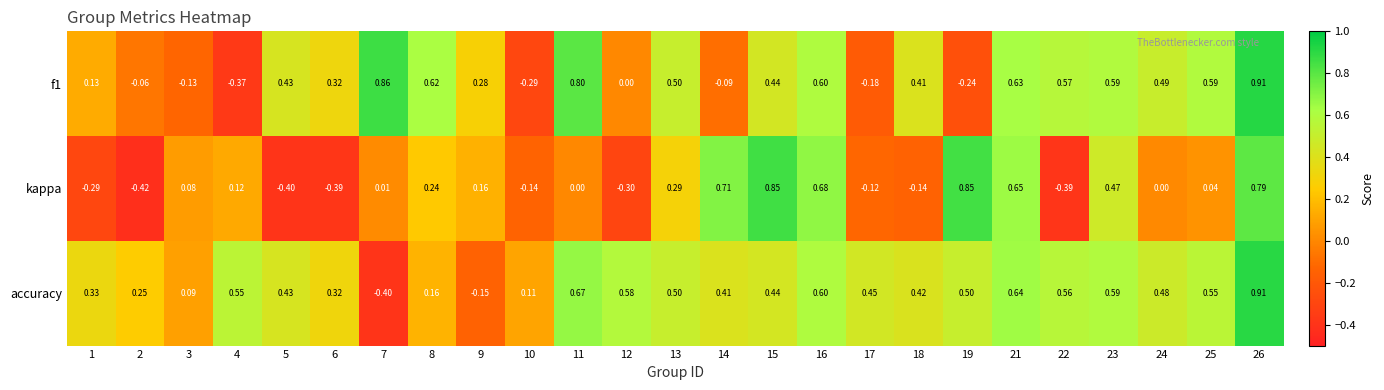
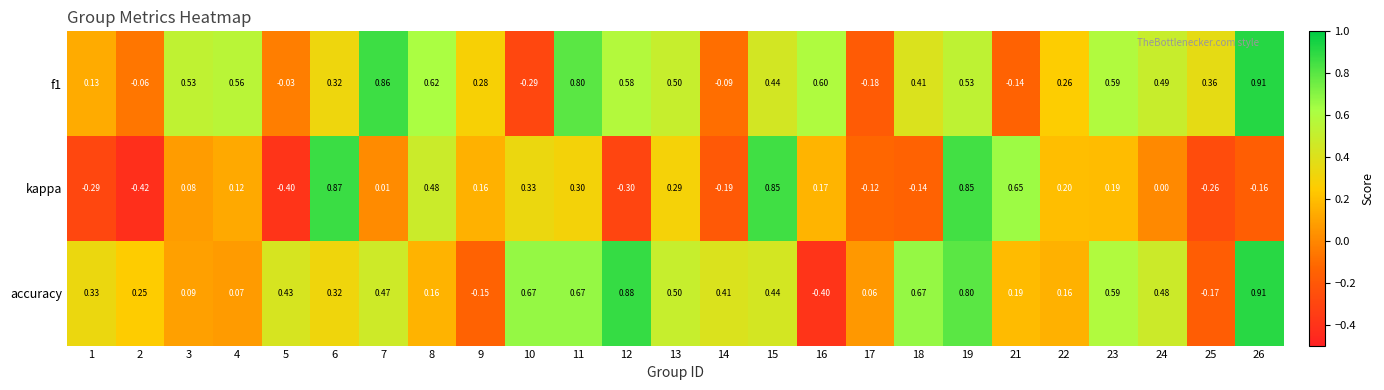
  {
    "f1": {
      "1": 0.13,
      "2": -0.06,
-     "3": -0.13,
-     "4": -0.37,
-     "5": 0.43,
+     "3": 0.53,
+     "4": 0.56,
+     "5": -0.03,
      "6": 0.32,
      "7": 0.86,
      "8": 0.62,
      "9": 0.28,
      "10": -0.29,
      "11": 0.80,
-     "12": 0.00,
+     "12": 0.58,
      "13": 0.50,
      "14": -0.09,
      "15": 0.44,
      "16": 0.60,
      "17": -0.18,
      "18": 0.41,
-     "19": -0.24,
-     "21": 0.63,
-     "22": 0.57,
+     "19": 0.53,
+     "21": -0.14,
+     "22": 0.26,
      "23": 0.59,
      "24": 0.49,
-     "25": 0.59,
+     "25": 0.36,
      "26": 0.91
    },
    "kappa": {
      "1": -0.29,
      "2": -0.42,
      "3": 0.08,
      "4": 0.12,
      "5": -0.40,
-     "6": -0.39,
+     "6": 0.87,
      "7": 0.01,
-     "8": 0.24,
+     "8": 0.48,
      "9": 0.16,
-     "10": -0.14,
-     "11": 0.00,
+     "10": 0.33,
+     "11": 0.30,
      "12": -0.30,
      "13": 0.29,
-     "14": 0.71,
+     "14": -0.19,
      "15": 0.85,
-     "16": 0.68,
+     "16": 0.17,
      "17": -0.12,
      "18": -0.14,
      "19": 0.85,
      "21": 0.65,
-     "22": -0.39,
-     "23": 0.47,
+     "22": 0.20,
+     "23": 0.19,
      "24": 0.00,
-     "25": 0.04,
-     "26": 0.79
+     "25": -0.26,
+     "26": -0.16
    },
    "accuracy": {
      "1": 0.33,
      "2": 0.25,
      "3": 0.09,
-     "4": 0.55,
+     "4": 0.07,
      "5": 0.43,
      "6": 0.32,
-     "7": -0.40,
+     "7": 0.47,
      "8": 0.16,
      "9": -0.15,
-     "10": 0.11,
+     "10": 0.67,
      "11": 0.67,
-     "12": 0.58,
+     "12": 0.88,
      "13": 0.50,
      "14": 0.41,
      "15": 0.44,
-     "16": 0.60,
-     "17": 0.45,
-     "18": 0.42,
-     "19": 0.50,
-     "21": 0.64,
-     "22": 0.56,
+     "16": -0.40,
+     "17": 0.06,
+     "18": 0.67,
+     "19": 0.80,
+     "21": 0.19,
+     "22": 0.16,
      "23": 0.59,
      "24": 0.48,
-     "25": 0.55,
+     "25": -0.17,
      "26": 0.91
    }
  }
